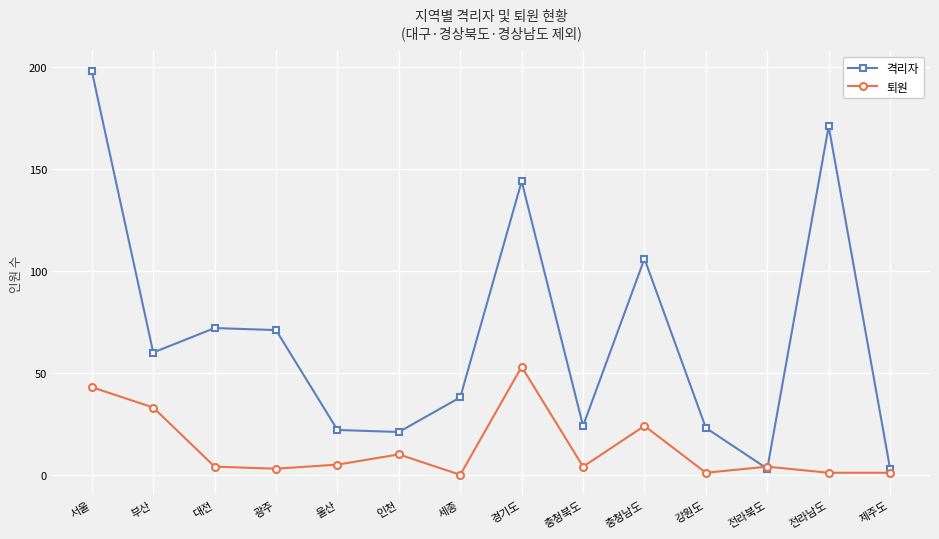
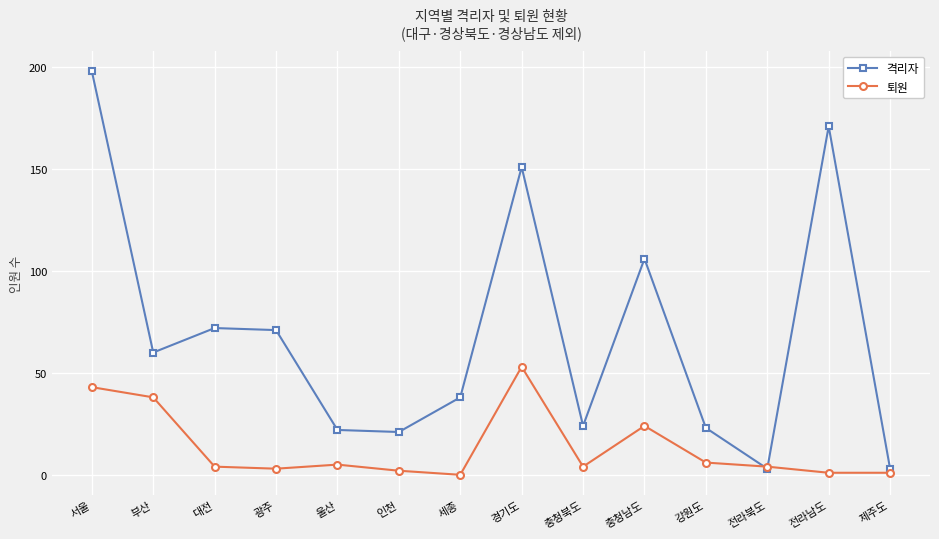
  {
    "격리자": {
      "서울": 198,
      "부산": 60,
      "대전": 72,
      "광주": 71,
      "울산": 22,
      "인천": 21,
      "세종": 38,
-     "경기도": 144,
+     "경기도": 151,
      "충청북도": 24,
      "충청남도": 106,
      "강원도": 23,
      "전라남도": 171,
      "제주도": 3
    },
    "퇴원": {
      "서울": 43,
-     "부산": 33,
+     "부산": 38,
      "대전": 4,
      "광주": 3,
      "울산": 5,
-     "인천": 10,
+     "인천": 2,
      "세종": 0,
      "경기도": 53,
      "충청북도": 4,
      "충청남도": 24,
-     "강원도": 1,
+     "강원도": 6,
      "전라남도": 1,
      "제주도": 1
    }
  }
